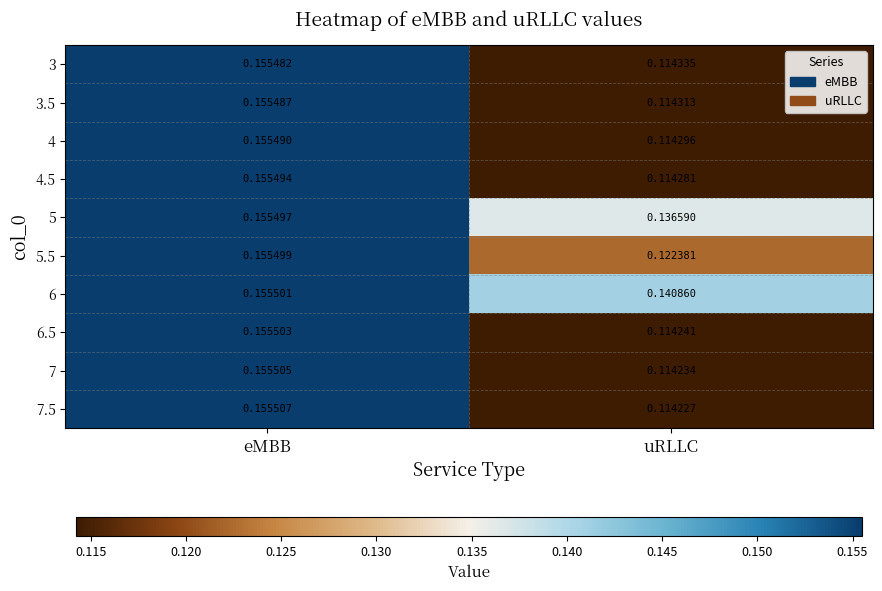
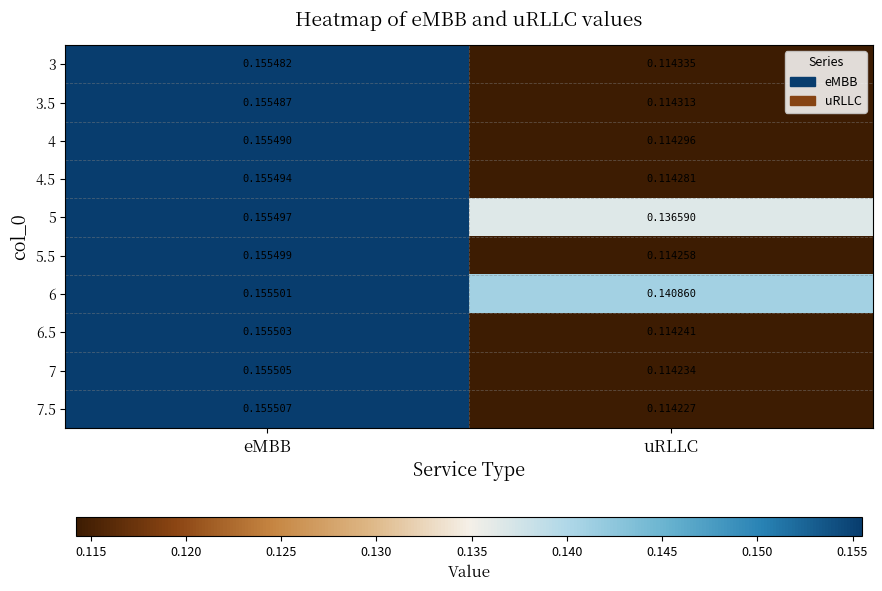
  {
    "3": {
      "eMBB": 0.155482,
      "uRLLC": 0.114335
    },
    "3.5": {
      "eMBB": 0.155487,
      "uRLLC": 0.114313
    },
    "4": {
      "eMBB": 0.155490,
      "uRLLC": 0.114296
    },
    "4.5": {
      "eMBB": 0.155494,
      "uRLLC": 0.114281
    },
    "5": {
      "eMBB": 0.155497,
      "uRLLC": 0.136590
    },
    "5.5": {
      "eMBB": 0.155499,
-     "uRLLC": 0.122381
+     "uRLLC": 0.114258
    },
    "6": {
      "eMBB": 0.155501,
      "uRLLC": 0.140860
    },
    "6.5": {
      "eMBB": 0.155503,
      "uRLLC": 0.114241
    },
    "7": {
      "eMBB": 0.155505,
      "uRLLC": 0.114234
    },
    "7.5": {
      "eMBB": 0.155507,
      "uRLLC": 0.114227
    }
  }
